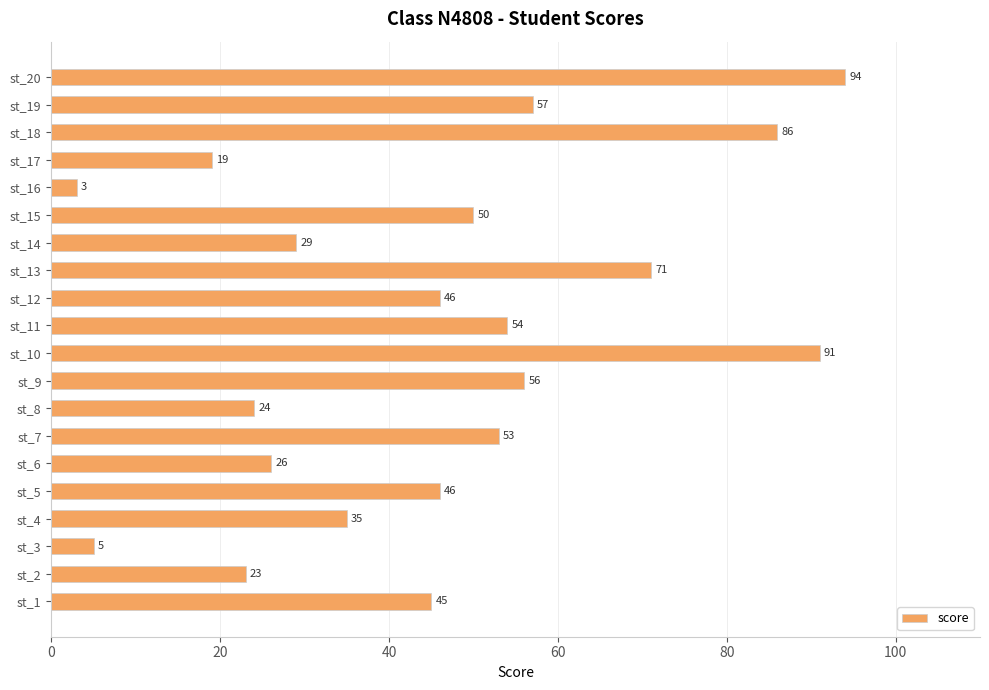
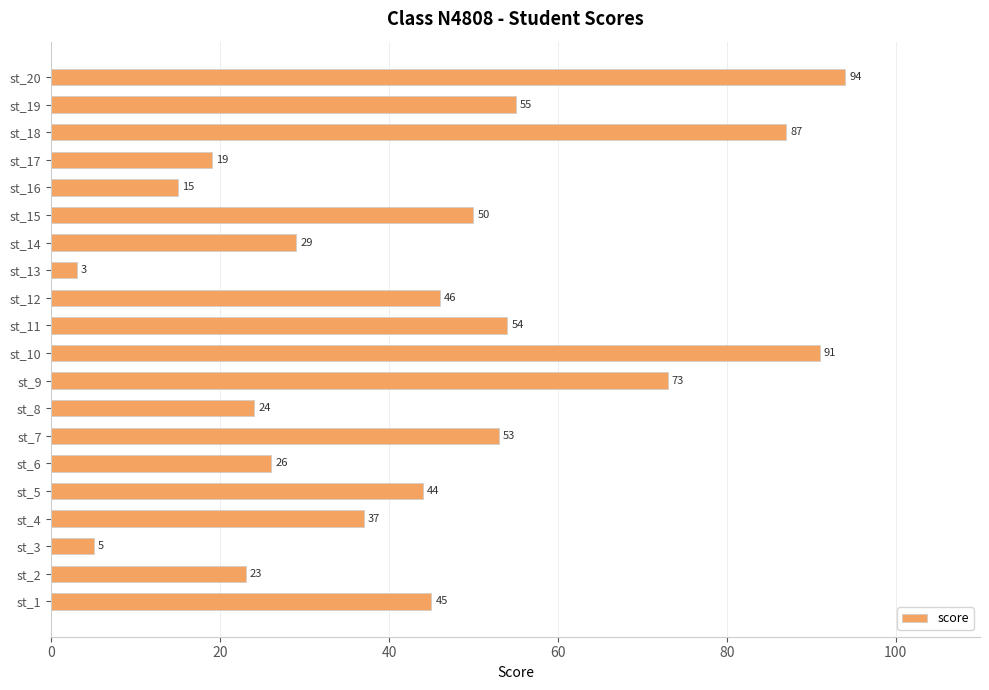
  {
    "st_20": 94,
-   "st_19": 57,
-   "st_18": 86,
+   "st_19": 55,
+   "st_18": 87,
    "st_17": 19,
-   "st_16": 3,
+   "st_16": 15,
    "st_15": 50,
    "st_14": 29,
-   "st_13": 71,
+   "st_13": 3,
    "st_12": 46,
    "st_11": 54,
    "st_10": 91,
-   "st_9": 56,
+   "st_9": 73,
    "st_8": 24,
    "st_7": 53,
    "st_6": 26,
-   "st_5": 46,
-   "st_4": 35,
+   "st_5": 44,
+   "st_4": 37,
    "st_3": 5,
    "st_2": 23,
    "st_1": 45
  }
